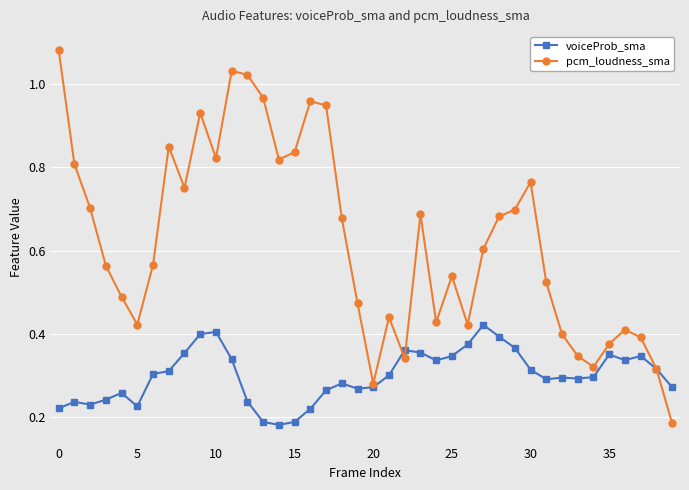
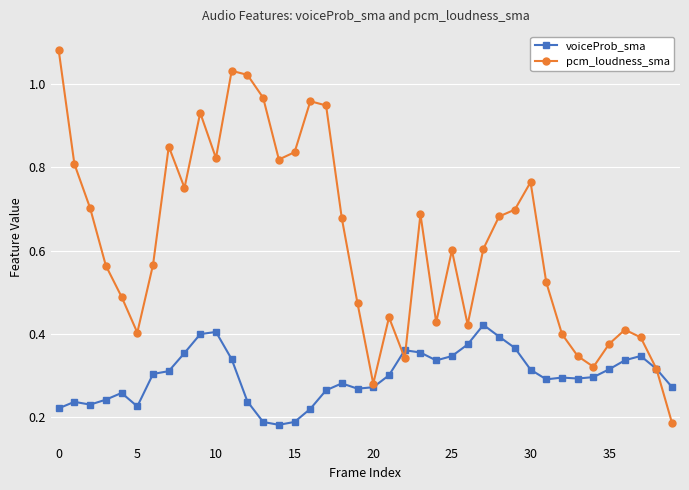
  {
    "voiceProb_sma": {
      "0": 0.22,
      "5": 0.23,
      "10": 0.40,
      "15": 0.19,
      "20": 0.27,
      "25": 0.35,
      "30": 0.31,
-     "35": 0.35
+     "35": 0.32
    },
    "pcm_loudness_sma": {
      "0": 1.08,
-     "5": 0.42,
+     "5": 0.40,
      "10": 0.82,
      "15": 0.84,
      "20": 0.28,
-     "25": 0.54,
+     "25": 0.60,
      "30": 0.76,
      "35": 0.38
    }
  }
